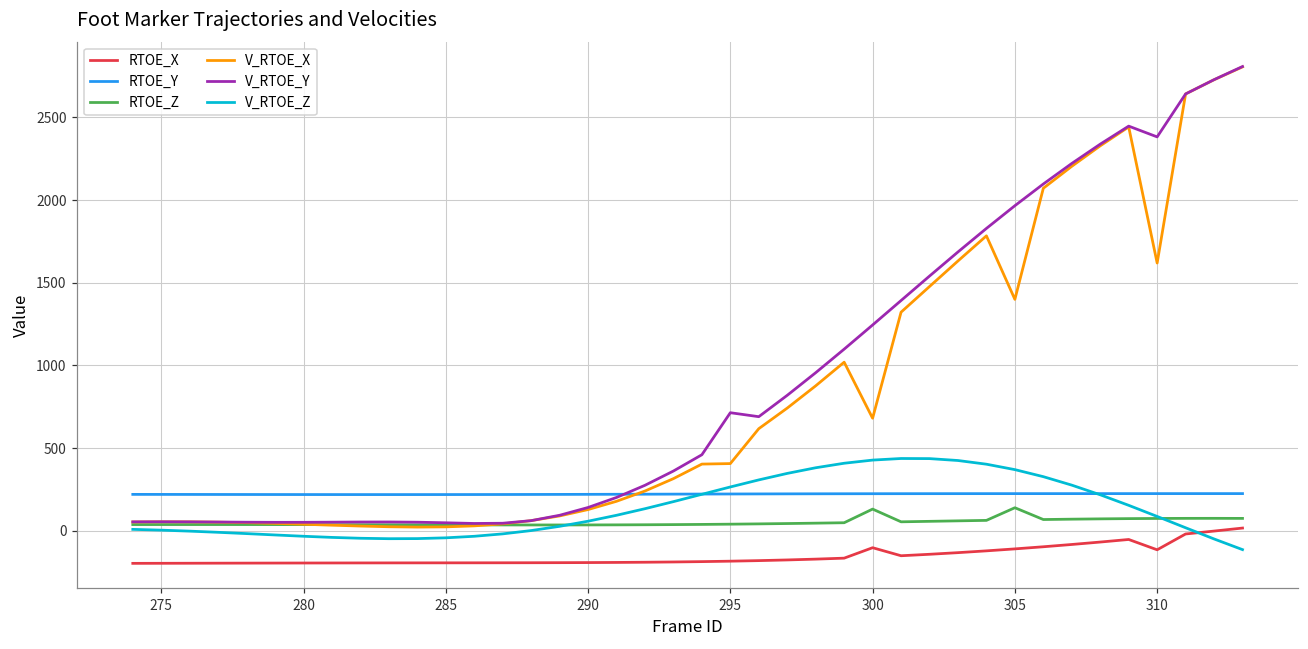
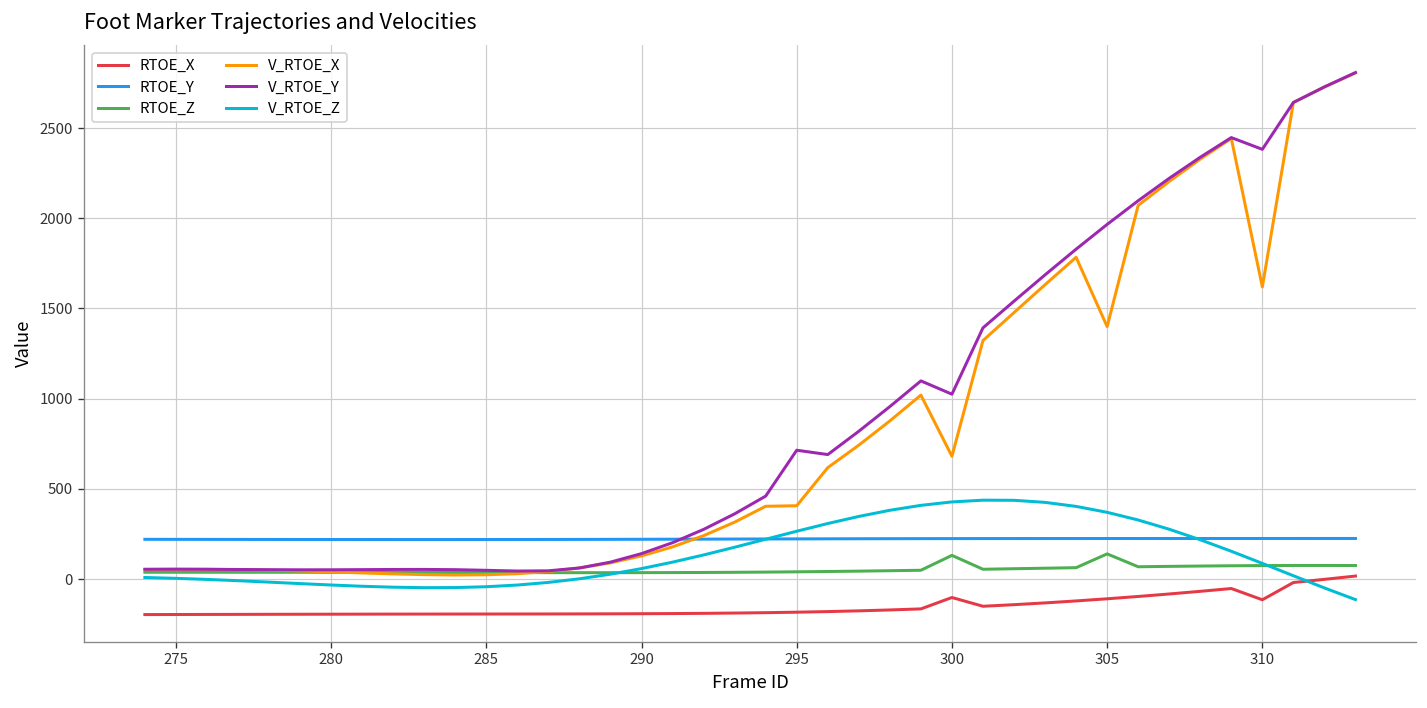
  {
    "RTOE_X": {
      "275": -200,
      "280": -190,
      "285": -190,
      "290": -190,
      "295": -180,
      "300": -100,
      "305": -110,
      "310": -110
    },
    "RTOE_Z": {
      "290": 40,
      "295": 40,
      "300": 130,
      "305": 140
    },
    "V_RTOE_X": {
      "295": 410,
      "300": 680,
      "305": 1400,
      "310": 1620
    },
    "V_RTOE_Y": {
      "295": 710,
-     "300": 1240,
+     "300": 1020,
      "305": 1970,
      "310": 2380
    }
  }
